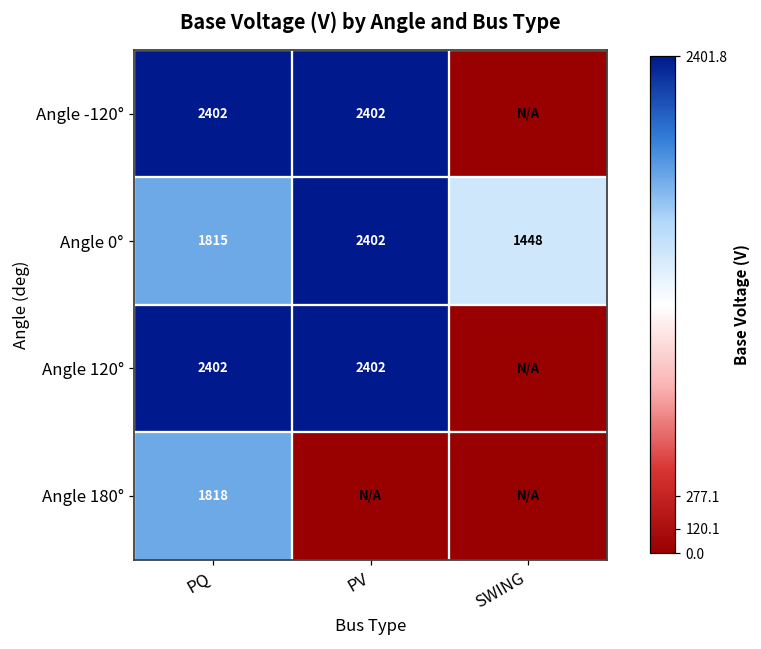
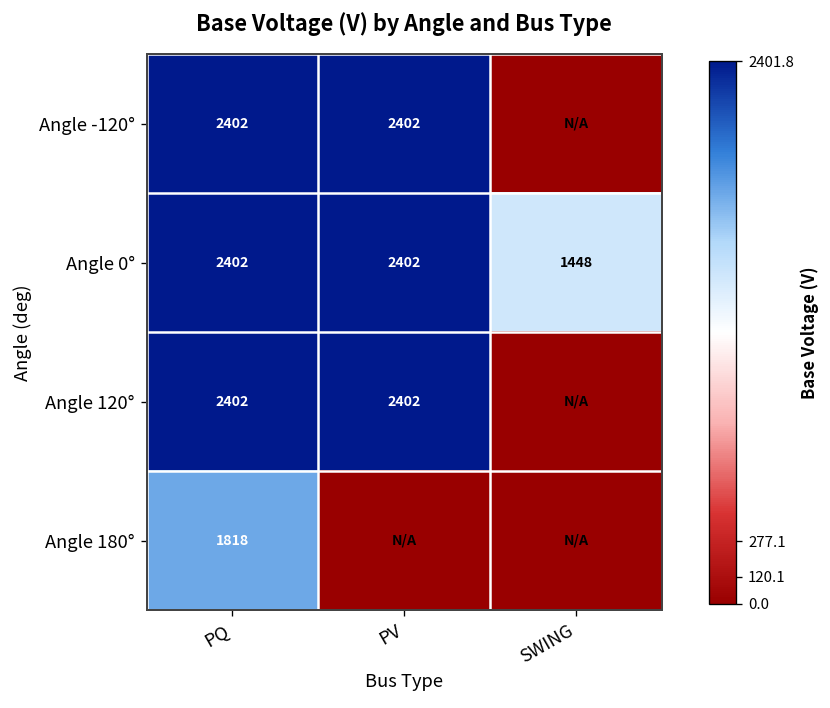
  {
    "Angle -120°": {
      "PQ": 2402,
      "PV": 2402
    },
    "Angle 0°": {
-     "PQ": 1815,
+     "PQ": 2402,
      "PV": 2402,
      "SWING": 1448
    },
    "Angle 120°": {
      "PQ": 2402,
      "PV": 2402
    },
    "Angle 180°": {
      "PQ": 1818
    }
  }
